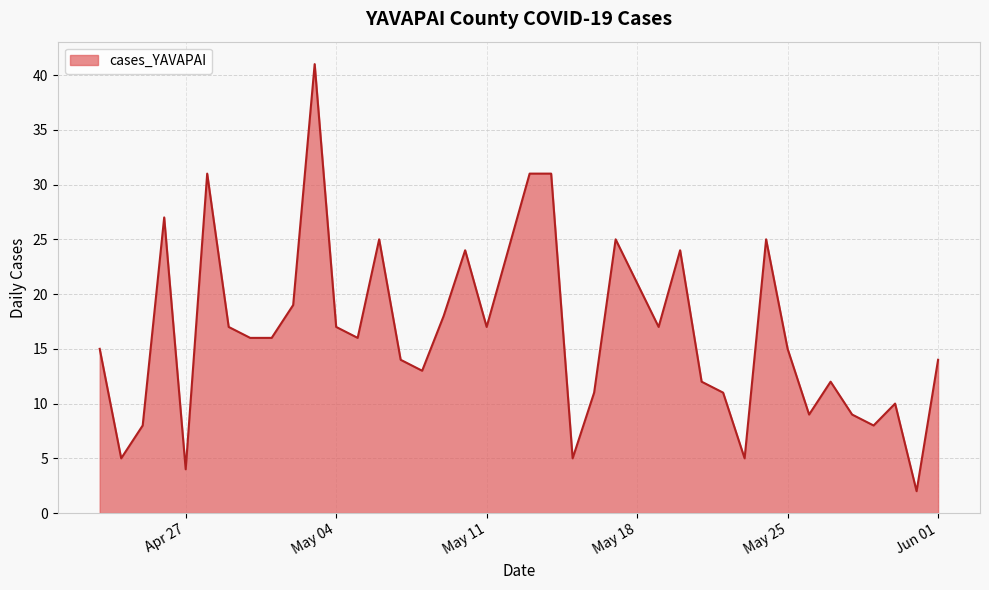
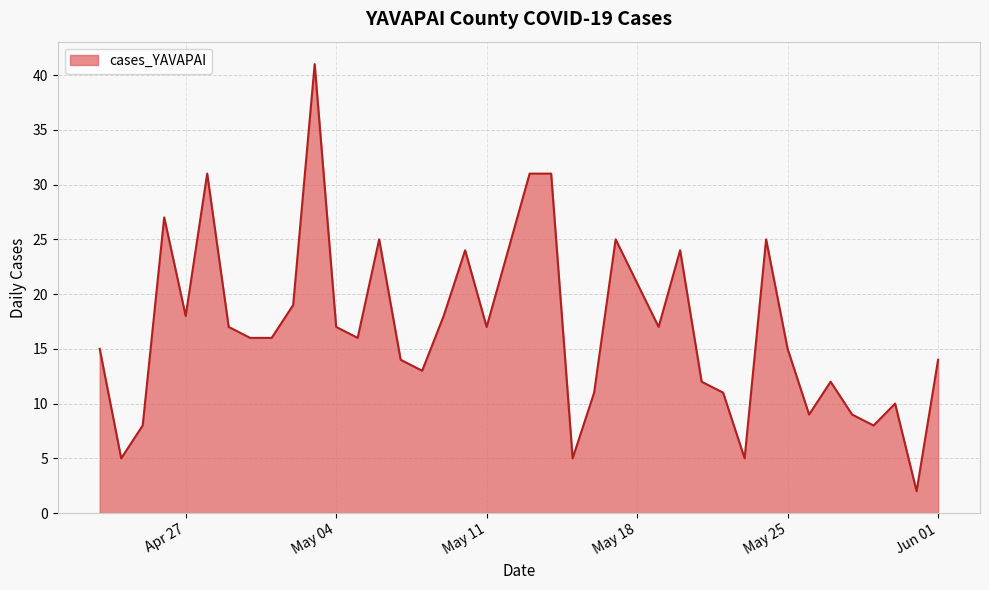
  {
-   "Apr 27": 4,
+   "Apr 27": 18,
    "May 04": 17,
    "May 11": 17,
    "May 18": 21,
    "May 25": 15,
    "Jun 01": 14
  }
